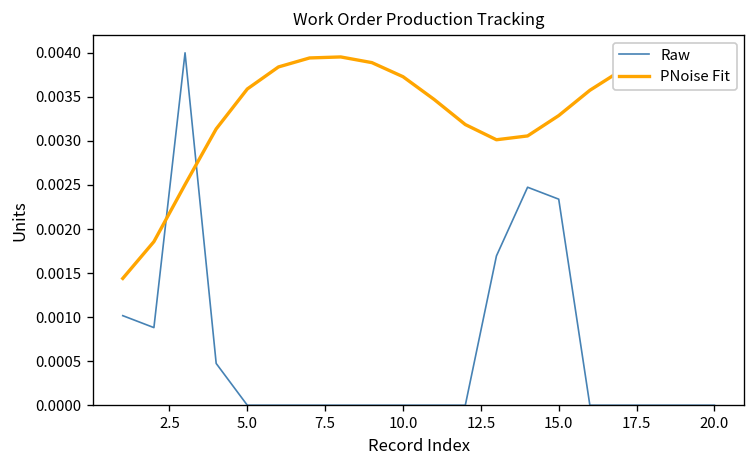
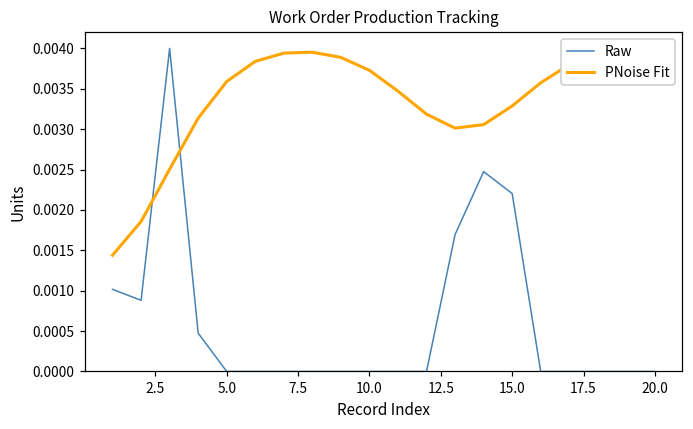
  {
    "Raw": {
      "5.0": 0.0000,
      "10.0": 0.0000,
-     "15.0": 0.0023,
+     "15.0": 0.0022,
      "20.0": 0.0000
    },
    "PNoise Fit": {
      "5.0": 0.0036,
      "10.0": 0.0037,
      "15.0": 0.0033
    }
  }
